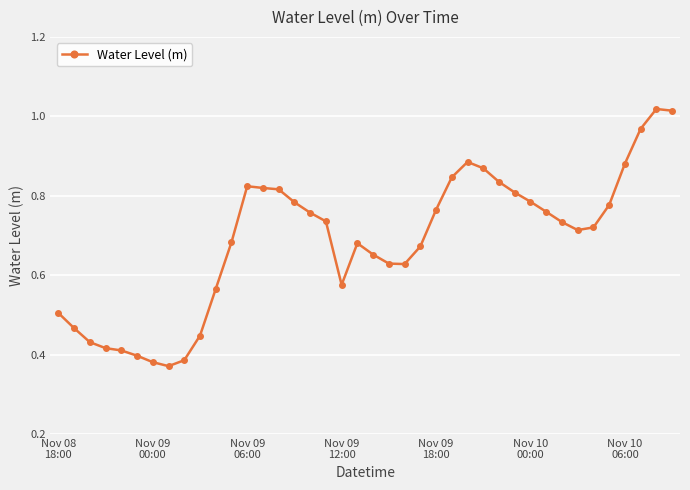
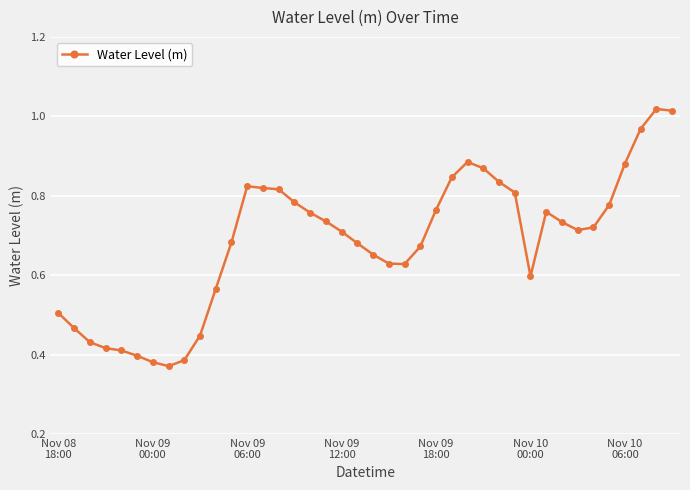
  {
    "Nov 08 18:00": 0.50,
    "Nov 09 00:00": 0.38,
    "Nov 09 06:00": 0.82,
-   "Nov 09 12:00": 0.58,
+   "Nov 09 12:00": 0.71,
    "Nov 09 18:00": 0.76,
-   "Nov 10 00:00": 0.78,
+   "Nov 10 00:00": 0.60,
    "Nov 10 06:00": 0.88
  }
